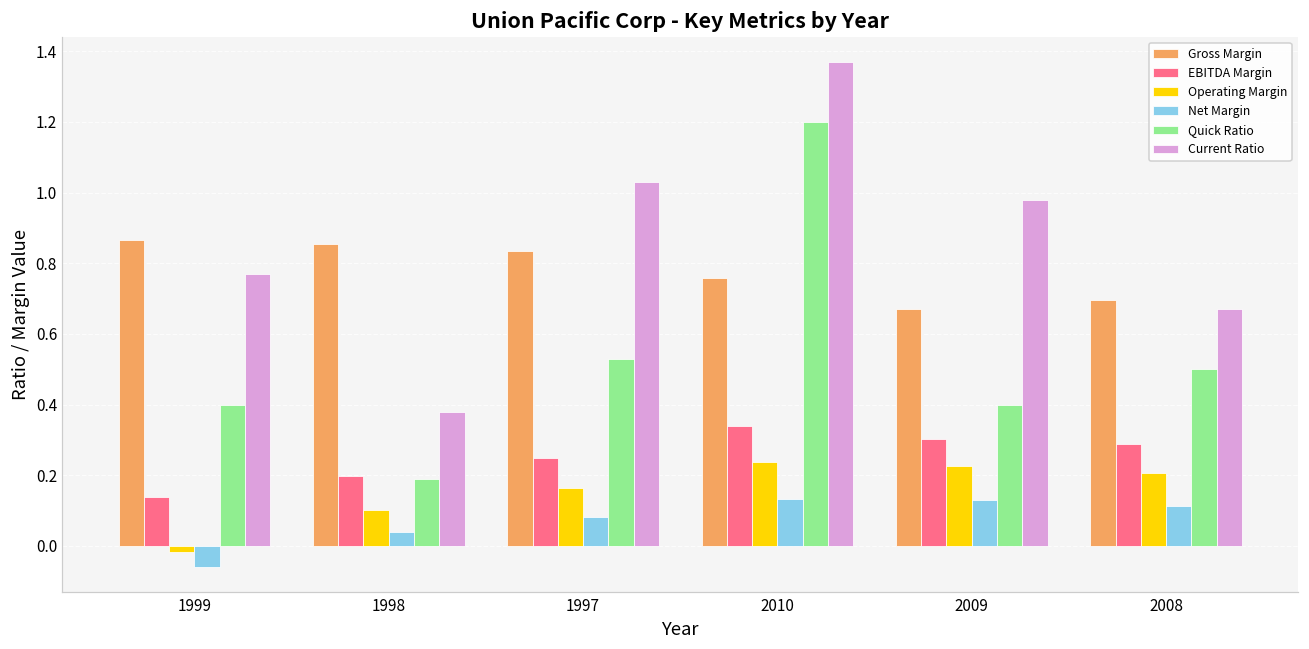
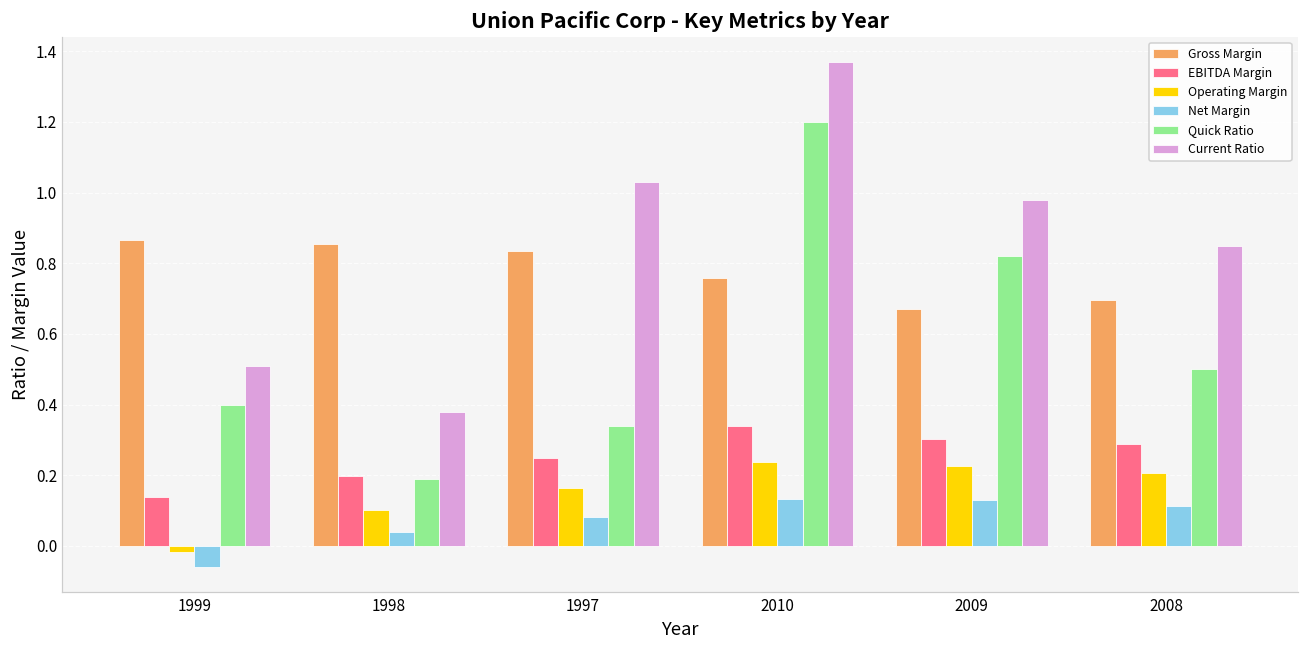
  {
    "Gross Margin": {
      "1999": 0.87,
      "1998": 0.86,
      "1997": 0.84,
      "2010": 0.76,
      "2009": 0.67,
      "2008": 0.70
    },
    "EBITDA Margin": {
      "1999": 0.14,
      "1998": 0.20,
      "1997": 0.25,
      "2010": 0.34,
      "2009": 0.30,
      "2008": 0.29
    },
    "Operating Margin": {
      "1999": -0.02,
      "1998": 0.10,
      "1997": 0.16,
      "2010": 0.24,
      "2009": 0.23,
      "2008": 0.21
    },
    "Net Margin": {
      "1999": -0.06,
      "1998": 0.04,
      "1997": 0.08,
      "2010": 0.13,
      "2009": 0.13,
      "2008": 0.11
    },
    "Quick Ratio": {
      "1999": 0.40,
      "1998": 0.19,
-     "1997": 0.53,
+     "1997": 0.34,
      "2010": 1.20,
-     "2009": 0.40,
+     "2009": 0.82,
      "2008": 0.50
    },
    "Current Ratio": {
-     "1999": 0.77,
+     "1999": 0.51,
      "1998": 0.38,
      "1997": 1.03,
      "2010": 1.37,
      "2009": 0.98,
-     "2008": 0.67
+     "2008": 0.85
    }
  }
